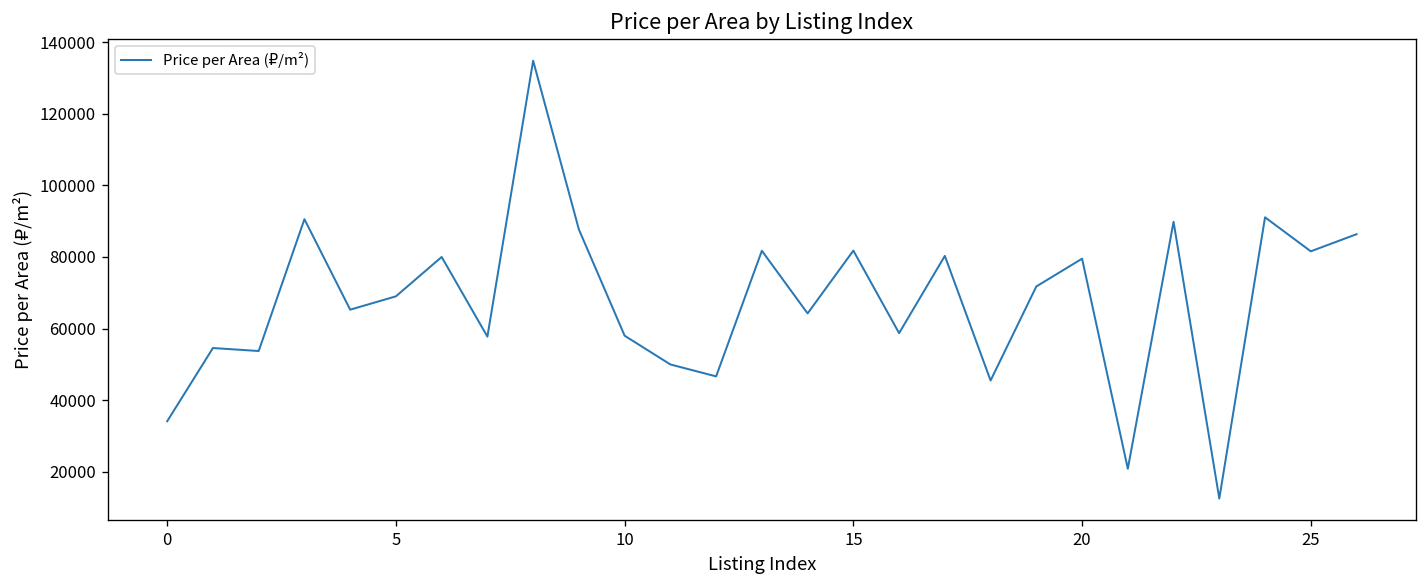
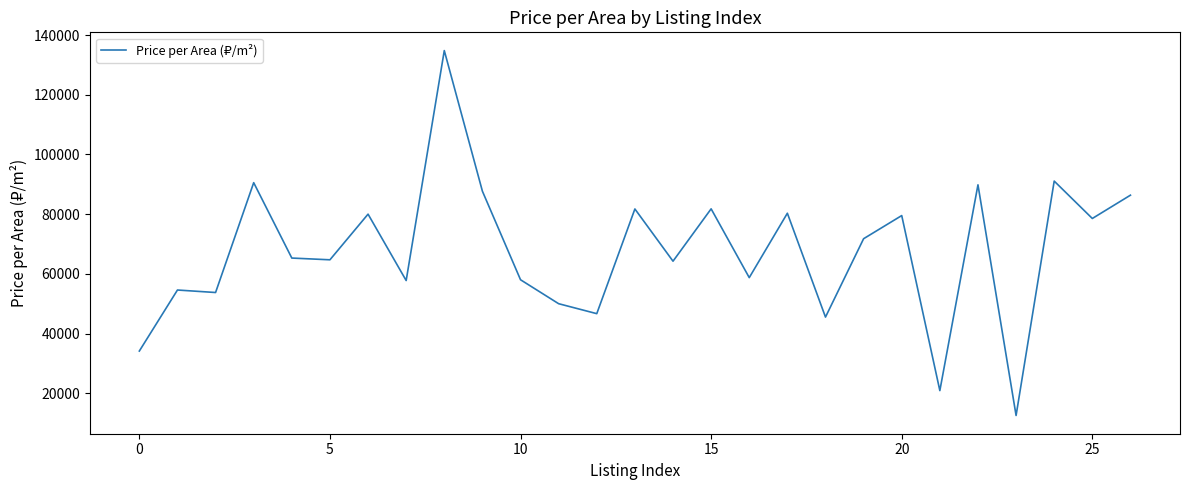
  {
    "0": 34000,
-   "5": 69000,
+   "5": 65000,
    "10": 58000,
    "15": 82000,
    "20": 80000,
-   "25": 82000
+   "25": 79000
  }
